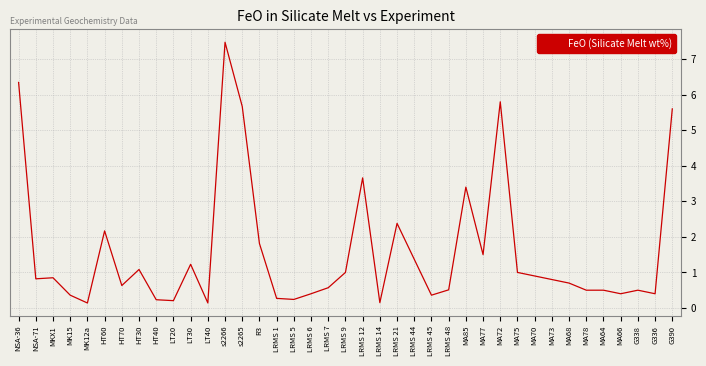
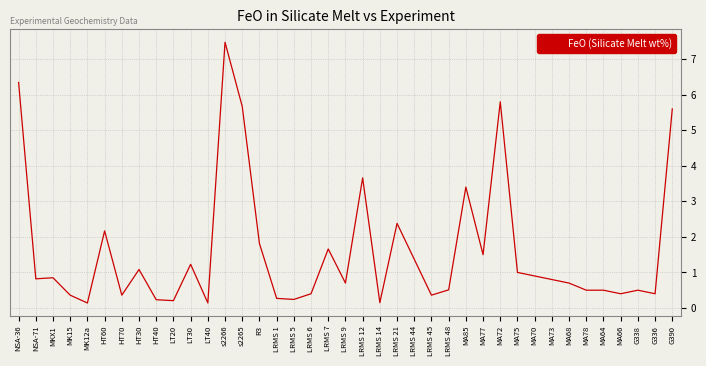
  {
    "NSA-36": 6.3,
    "NSA-71": 0.8,
    "MKX1": 0.9,
    "MK15": 0.4,
    "MK12a": 0.1,
    "HT60": 2.2,
-   "HT70": 0.6,
+   "HT70": 0.4,
    "HT30": 1.1,
    "HT40": 0.2,
    "LT20": 0.2,
    "LT30": 1.2,
    "LT40": 0.1,
    "s2266": 7.5,
    "s2265": 5.7,
    "R3": 1.8,
    "LRMS 1": 0.3,
    "LRMS 5": 0.2,
    "LRMS 6": 0.4,
-   "LRMS 7": 0.6,
-   "LRMS 9": 1.0,
+   "LRMS 7": 1.7,
+   "LRMS 9": 0.7,
    "LRMS 12": 3.7,
    "LRMS 14": 0.2,
    "LRMS 21": 2.4,
    "LRMS 44": 1.4,
    "LRMS 45": 0.4,
    "LRMS 48": 0.5,
    "MA85": 3.4,
    "MA77": 1.5,
    "MA72": 5.8,
    "MA75": 1.0,
    "MA70": 0.9,
    "MA73": 0.8,
    "MA68": 0.7,
    "MA78": 0.5,
    "MA64": 0.5,
    "MA66": 0.4,
    "G338": 0.5,
    "G336": 0.4,
    "G390": 5.6
  }
